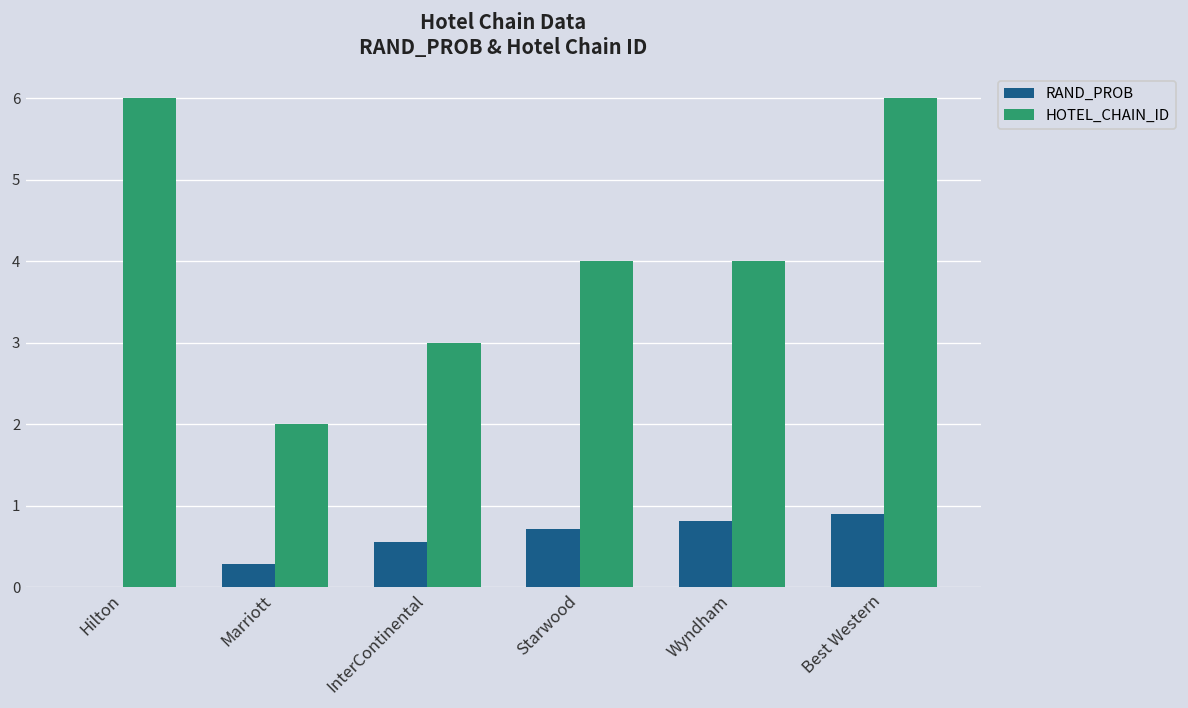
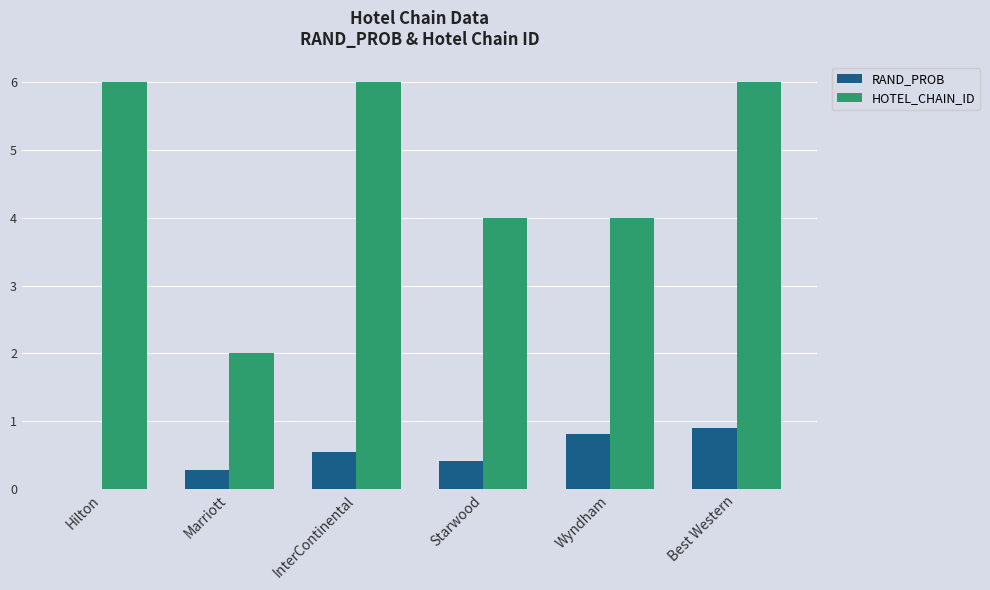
  {
    "RAND_PROB": {
      "Hilton": 0.0,
      "Marriott": 0.3,
      "InterContinental": 0.6,
-     "Starwood": 0.7,
+     "Starwood": 0.4,
      "Wyndham": 0.8,
      "Best Western": 0.9
    },
    "HOTEL_CHAIN_ID": {
      "Hilton": 6,
      "Marriott": 2,
-     "InterContinental": 3,
+     "InterContinental": 6,
      "Starwood": 4,
      "Wyndham": 4,
      "Best Western": 6
    }
  }
